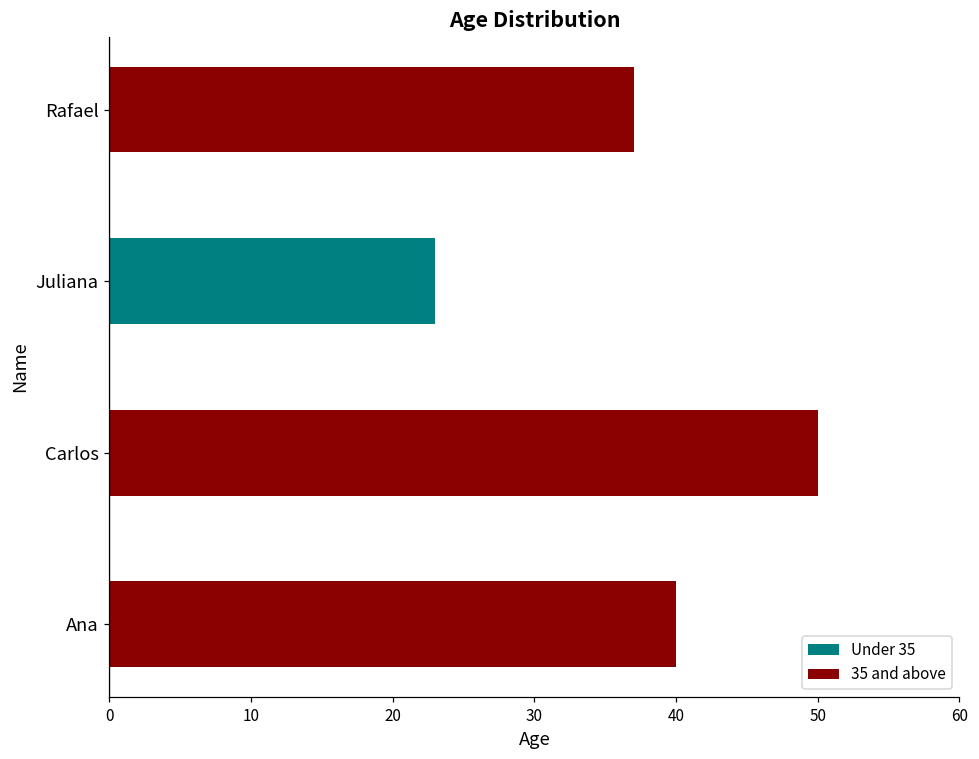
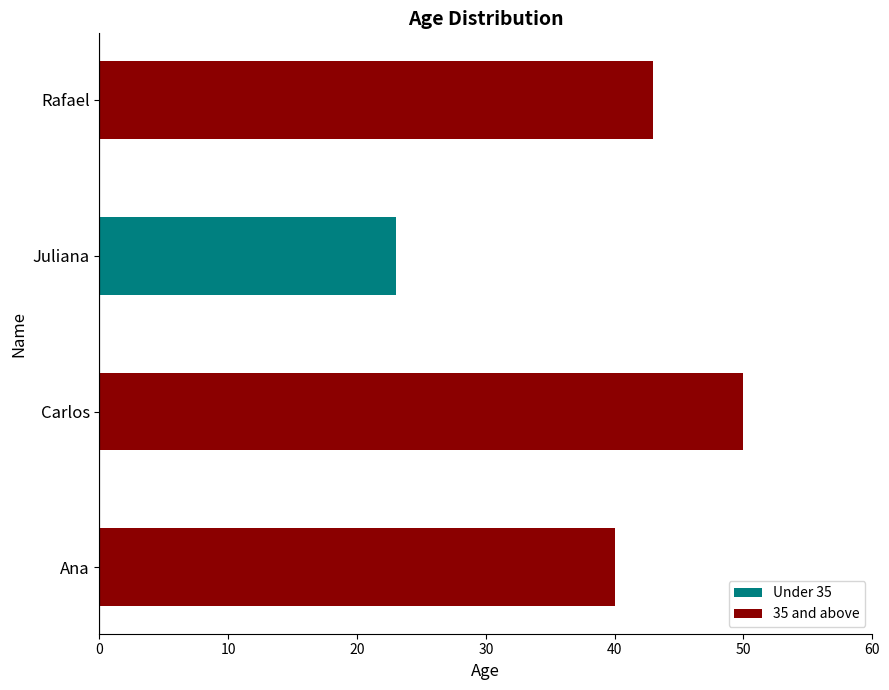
  {
-   "Rafael": 37,
+   "Rafael": 43,
    "Juliana": 23,
    "Carlos": 50,
    "Ana": 40
  }
